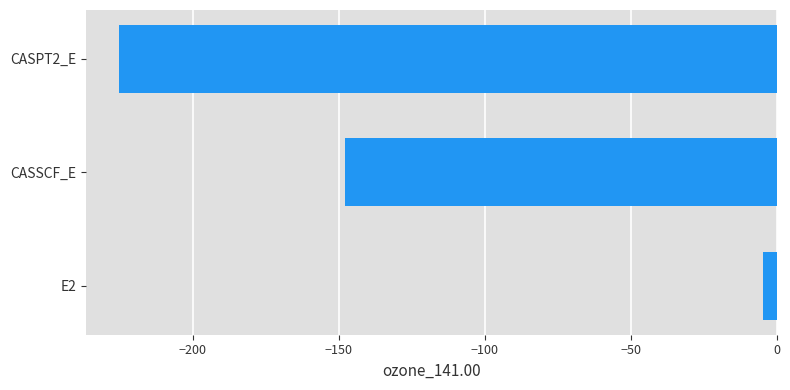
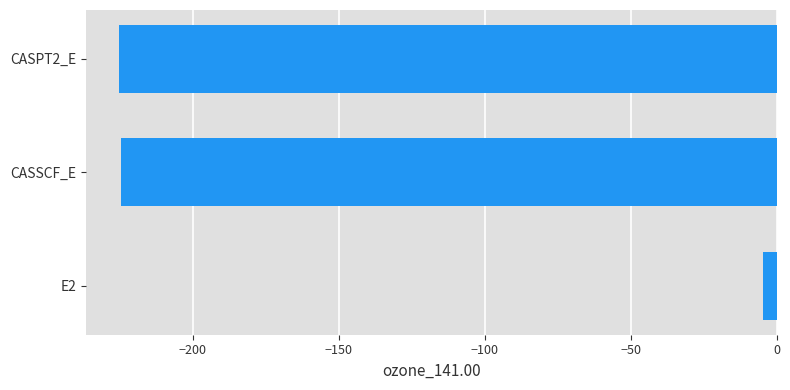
  {
    "CASPT2_E": -225,
-   "CASSCF_E": -148,
+   "CASSCF_E": -225,
    "E2": -5
  }
